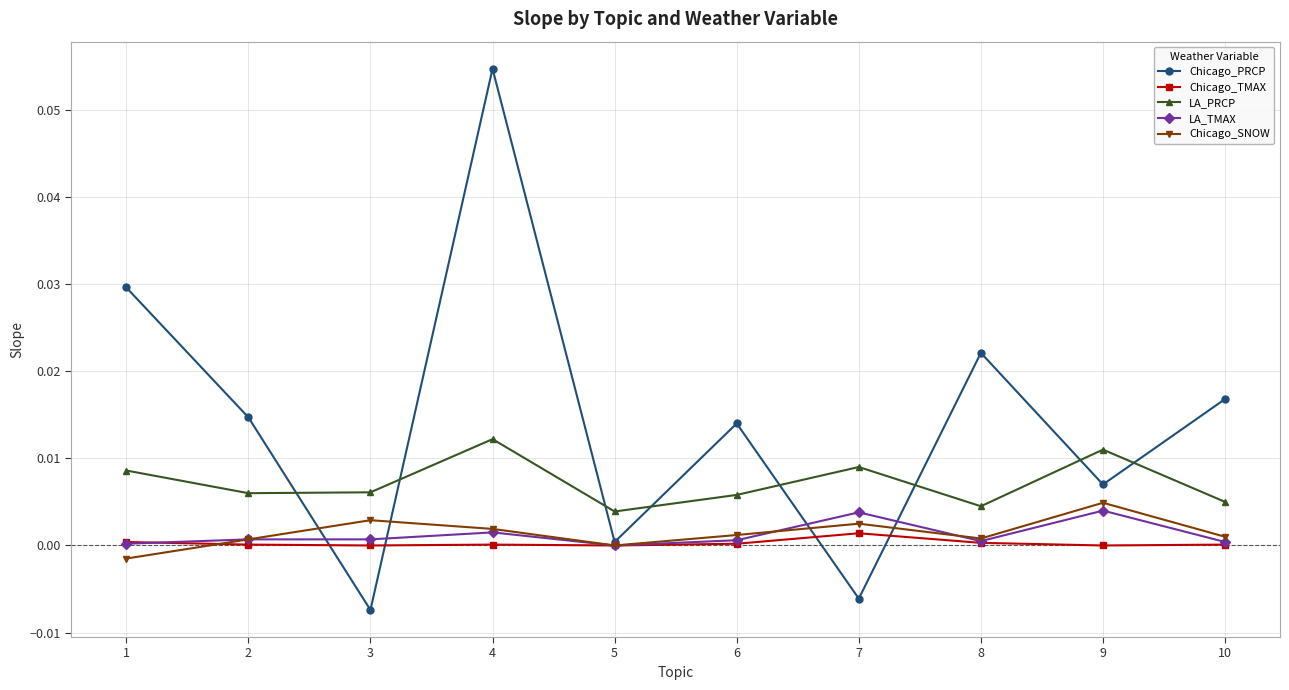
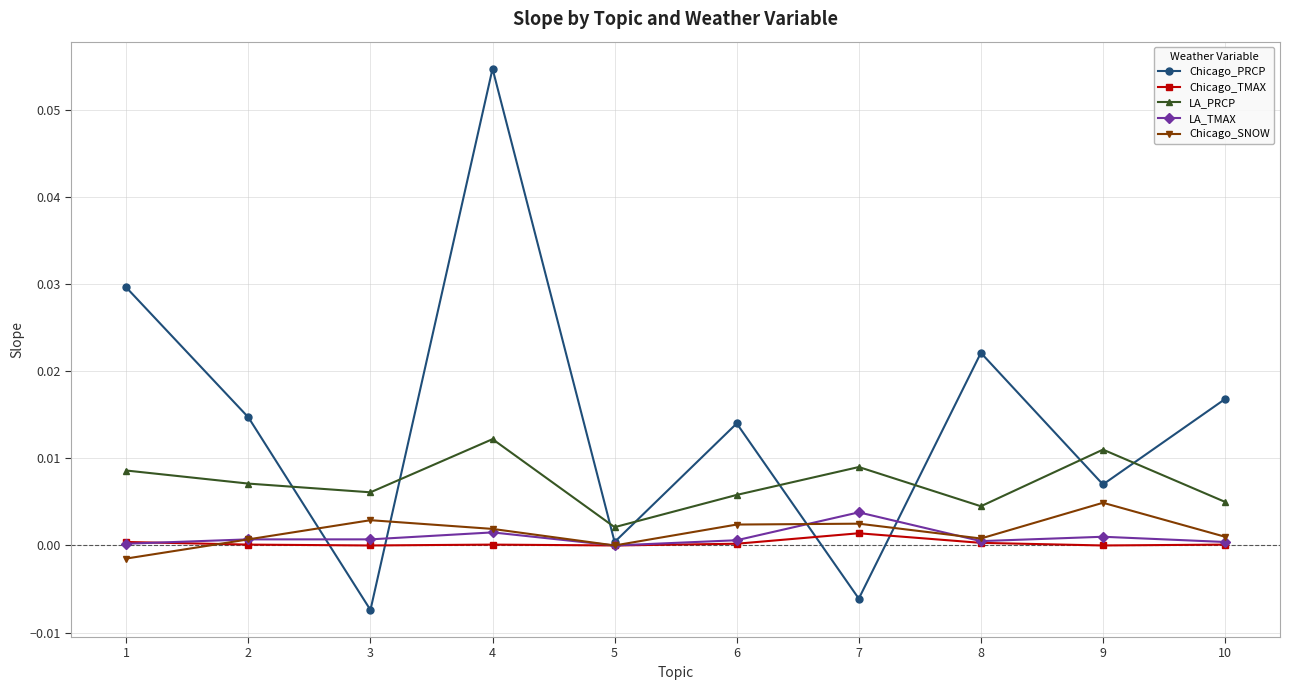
  {
    "Chicago_PRCP": {
      "1": 0.030,
      "2": 0.015,
      "3": -0.007,
      "4": 0.055,
      "5": 0.000,
      "6": 0.014,
      "7": -0.006,
      "8": 0.022,
      "9": 0.007,
      "10": 0.017
    },
    "Chicago_TMAX": {
      "2": 0.000,
      "3": 0.000,
      "4": 0.000,
      "6": 0.000,
      "7": 0.001,
      "9": 0.000,
      "10": 0.000
    },
    "LA_PRCP": {
      "1": 0.009,
-     "2": 0.006,
+     "2": 0.007,
      "3": 0.006,
      "4": 0.012,
-     "5": 0.004,
+     "5": 0.002,
      "6": 0.006,
      "7": 0.009,
      "8": 0.005,
      "9": 0.011,
      "10": 0.005
    },
    "LA_TMAX": {
      "3": 0.001,
      "4": 0.002,
      "6": 0.001,
      "7": 0.004,
-     "9": 0.004,
+     "9": 0.001,
      "10": 0.000
    },
    "Chicago_SNOW": {
      "1": -0.002,
      "3": 0.003,
      "4": 0.002,
-     "6": 0.001,
+     "6": 0.002,
      "7": 0.003,
      "8": 0.001,
      "9": 0.005,
      "10": 0.001
    }
  }
